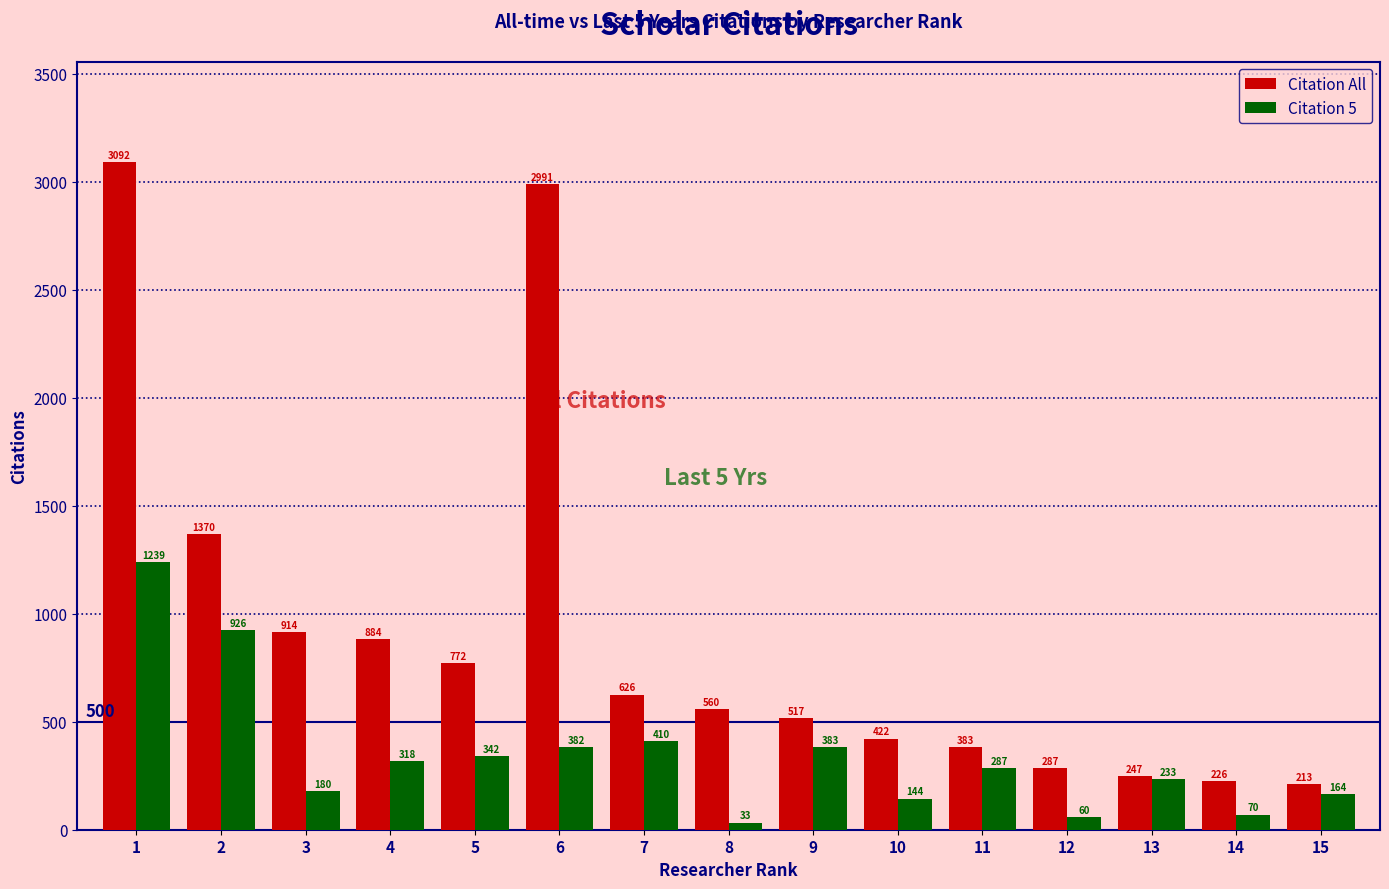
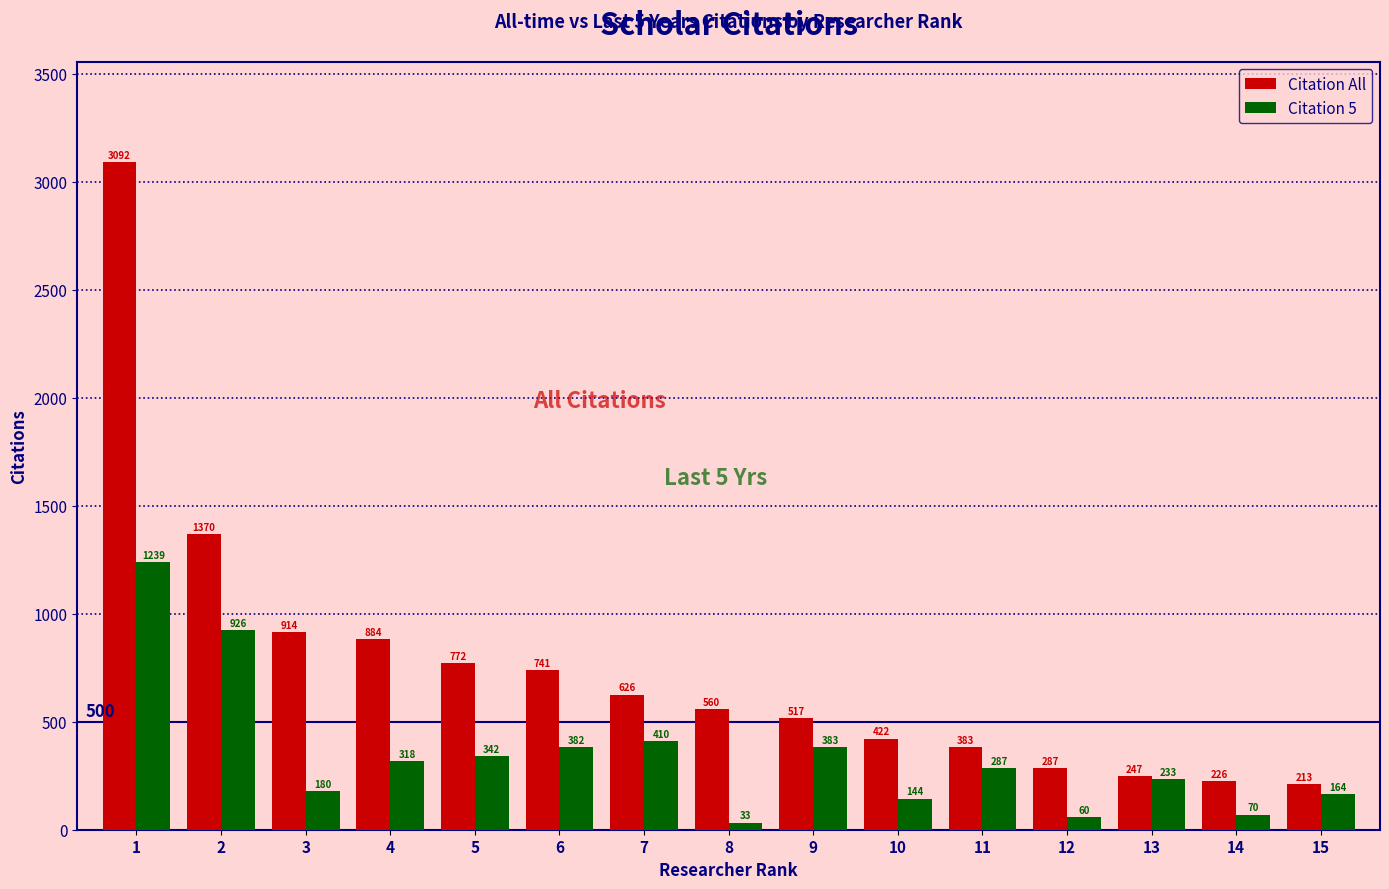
  {
    "Citation All": {
      "1": 3092,
      "2": 1370,
      "3": 914,
      "4": 884,
      "5": 772,
-     "6": 2991,
+     "6": 741,
      "7": 626,
      "8": 560,
      "9": 517,
      "10": 422,
      "11": 383,
      "12": 287,
      "13": 247,
      "14": 226,
      "15": 213
    },
    "Citation 5": {
      "1": 1239,
      "2": 926,
      "3": 180,
      "4": 318,
      "5": 342,
      "6": 382,
      "7": 410,
      "8": 33,
      "9": 383,
      "10": 144,
      "11": 287,
      "12": 60,
      "13": 233,
      "14": 70,
      "15": 164
    }
  }
